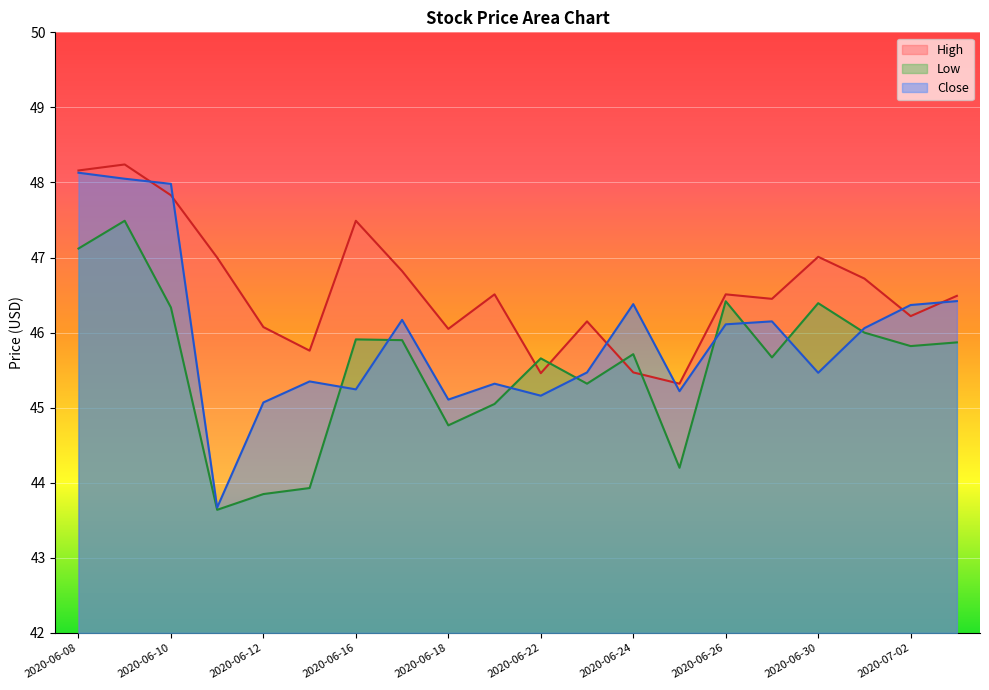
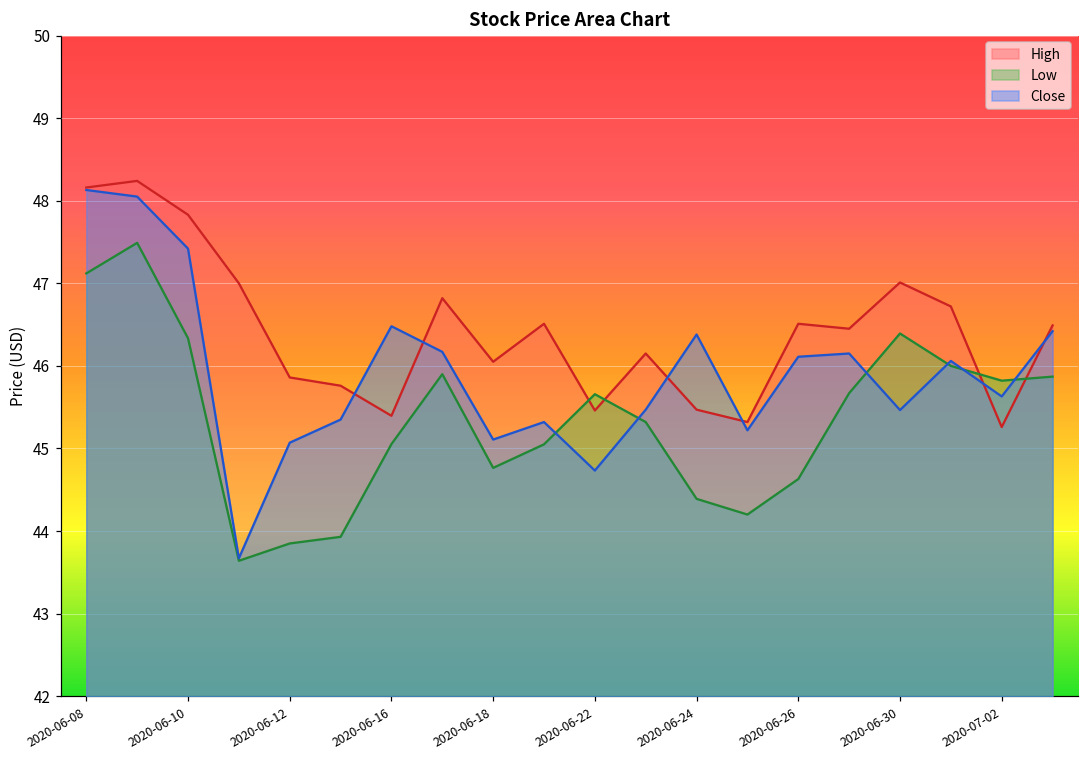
  {
    "High": {
      "2020-06-10": 47.8,
-     "2020-06-12": 46.1,
-     "2020-06-16": 47.5,
+     "2020-06-12": 45.9,
+     "2020-06-16": 45.4,
      "2020-06-18": 46.0,
      "2020-06-22": 45.5,
      "2020-06-24": 45.5,
      "2020-06-26": 46.5,
      "2020-06-30": 47.0,
-     "2020-07-02": 46.2
+     "2020-07-02": 45.3
    },
    "Low": {
      "2020-06-08": 47.1,
      "2020-06-10": 46.3,
      "2020-06-12": 43.8,
-     "2020-06-16": 45.9,
+     "2020-06-16": 45.1,
      "2020-06-18": 44.8,
      "2020-06-22": 45.7,
-     "2020-06-24": 45.7,
-     "2020-06-26": 46.4,
+     "2020-06-24": 44.4,
+     "2020-06-26": 44.6,
      "2020-06-30": 46.4,
      "2020-07-02": 45.8
    },
    "Close": {
-     "2020-06-10": 48.0,
+     "2020-06-10": 47.4,
      "2020-06-12": 45.1,
-     "2020-06-16": 45.2,
+     "2020-06-16": 46.5,
      "2020-06-18": 45.1,
-     "2020-06-22": 45.2,
+     "2020-06-22": 44.7,
      "2020-06-24": 46.4,
      "2020-06-26": 46.1,
      "2020-06-30": 45.5,
-     "2020-07-02": 46.4
+     "2020-07-02": 45.6
    }
  }
